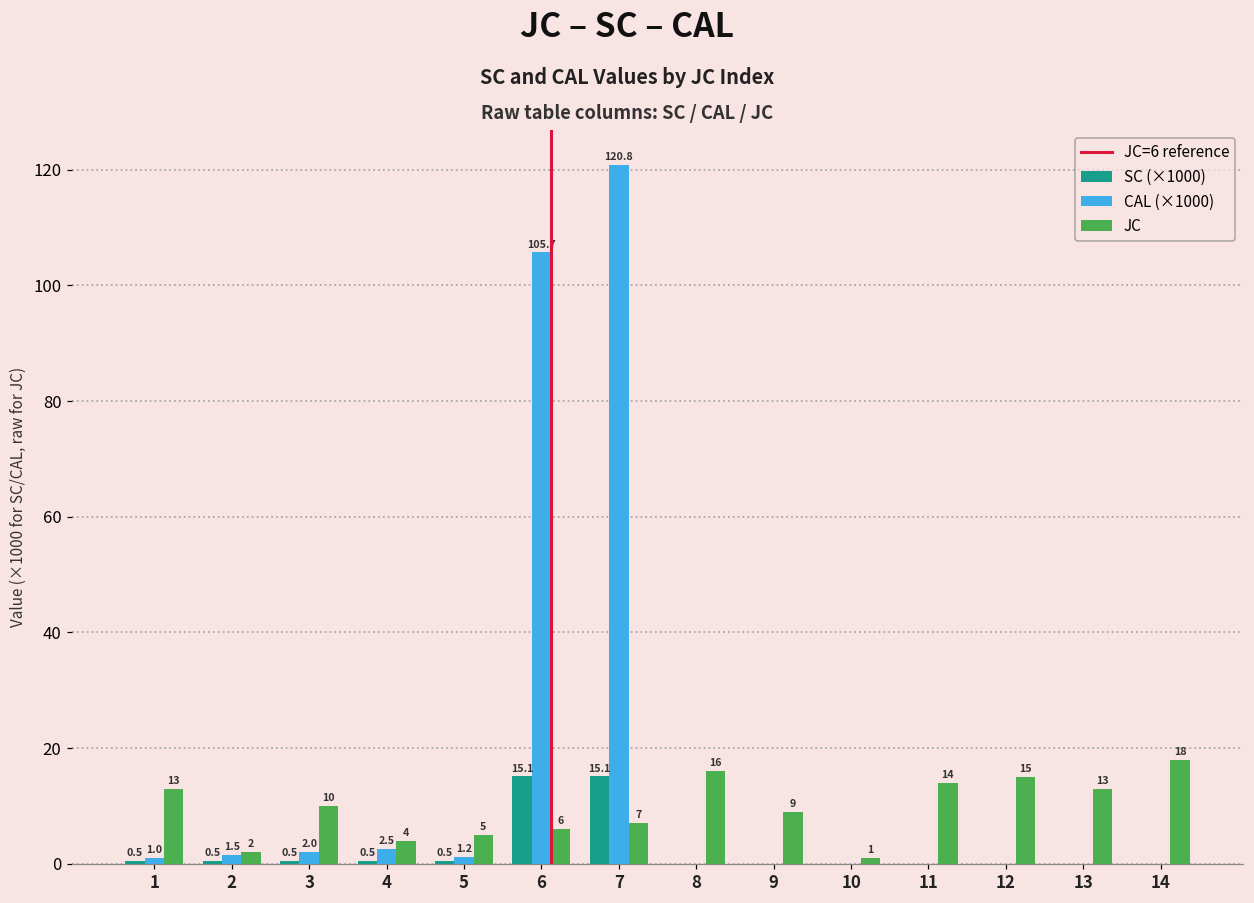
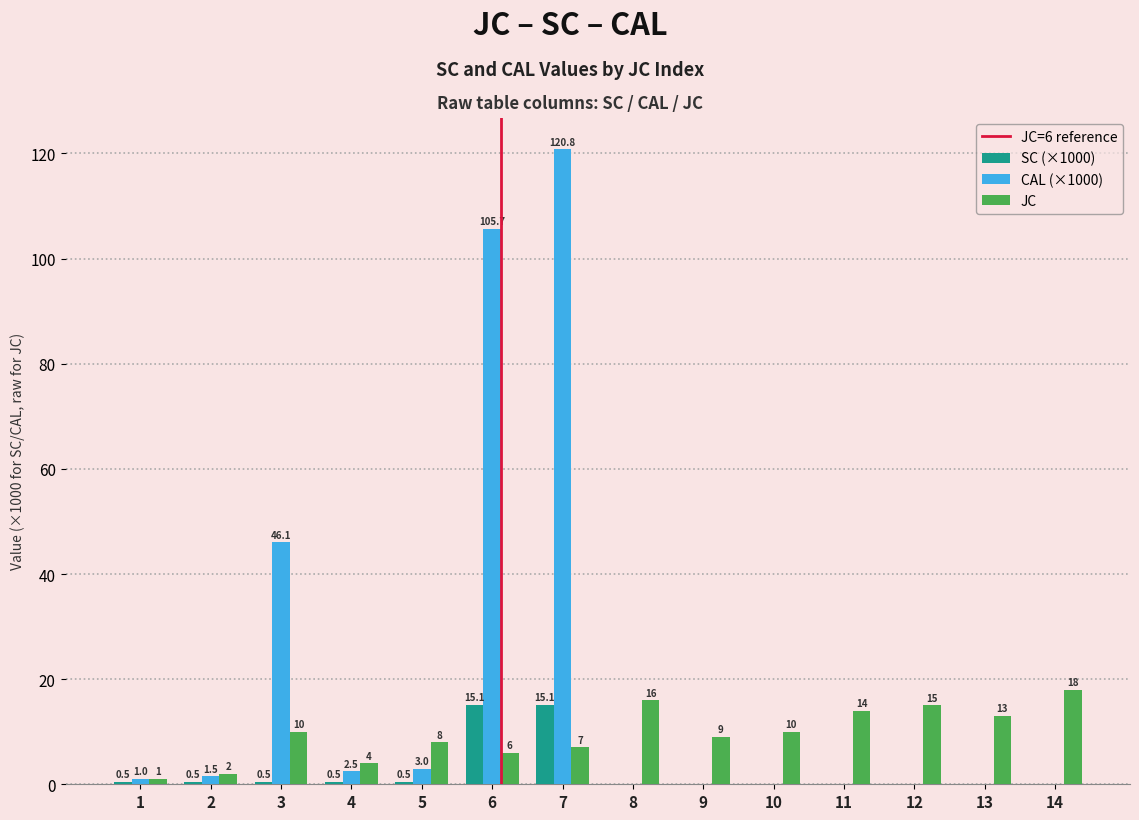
  {
    "SC (×1000)": {
      "1": 0.5,
      "2": 0.5,
      "3": 0.5,
      "4": 0.5,
      "5": 0.5,
      "6": 15.1,
      "7": 15.1
    },
    "CAL (×1000)": {
      "1": 1.0,
      "2": 1.5,
-     "3": 2.0,
+     "3": 46.1,
      "4": 2.5,
-     "5": 1.2,
+     "5": 3.0,
      "6": 105.7,
      "7": 120.8
    },
    "JC": {
-     "1": 13,
+     "1": 1,
      "2": 2,
      "3": 10,
      "4": 4,
-     "5": 5,
+     "5": 8,
      "6": 6,
      "7": 7,
      "8": 16,
      "9": 9,
-     "10": 1,
+     "10": 10,
      "11": 14,
      "12": 15,
      "13": 13,
      "14": 18
    }
  }
